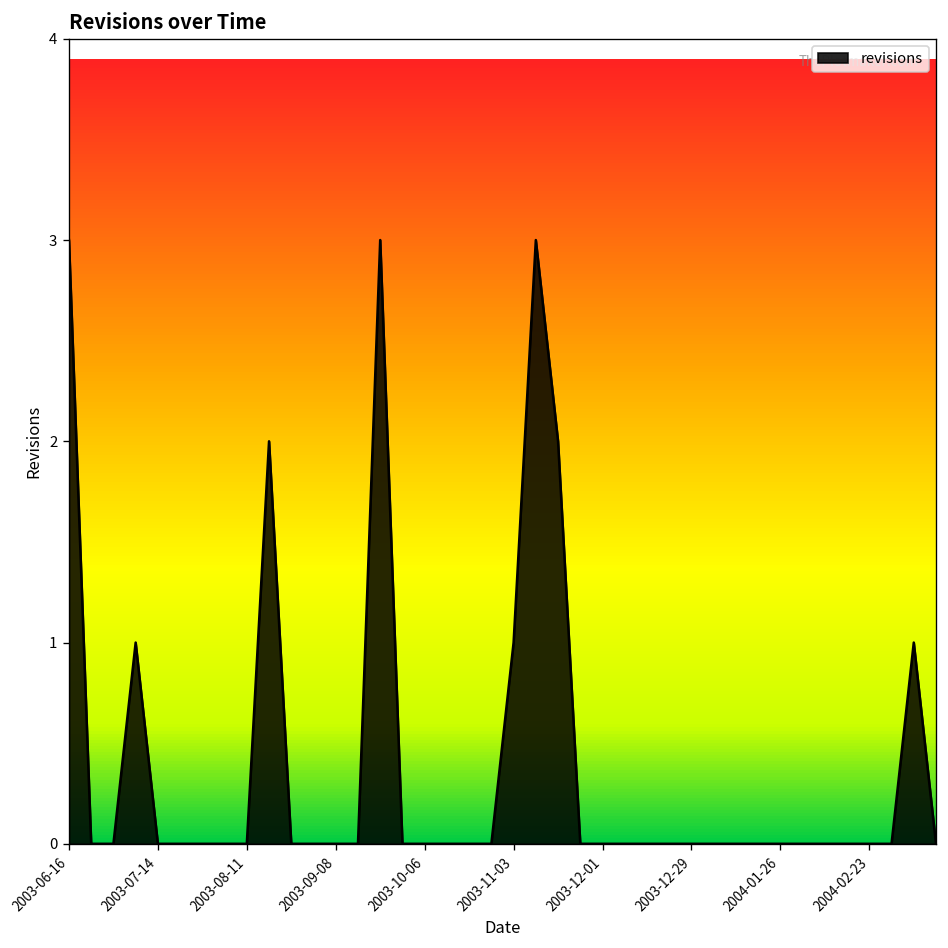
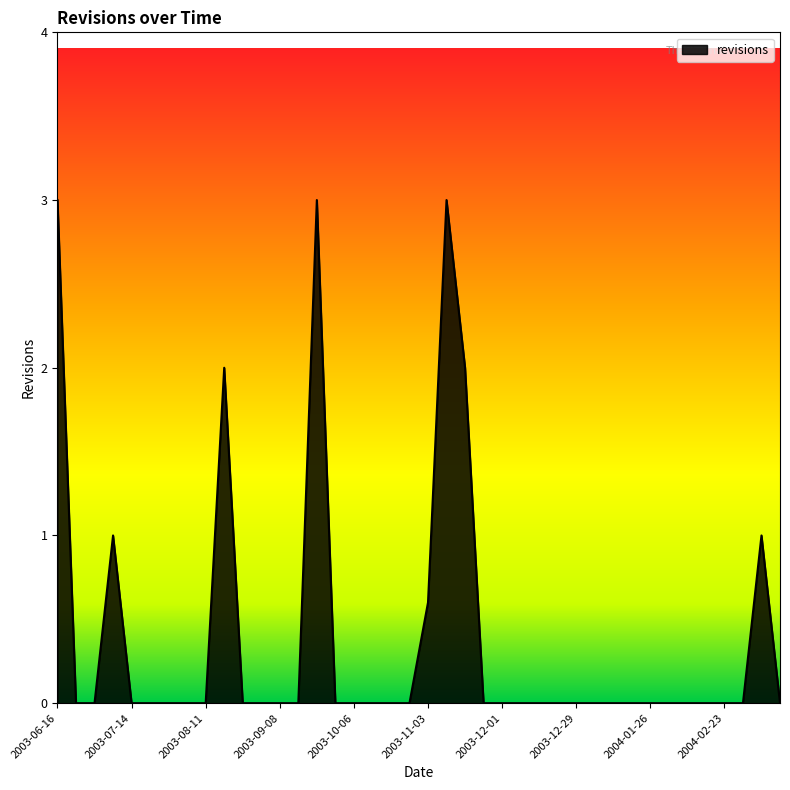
  {
    "2003-06-16": 3.0,
    "2003-07-14": 0.0,
    "2003-08-11": 0.0,
    "2003-09-08": 0.0,
    "2003-10-06": 0.0,
-   "2003-11-03": 1.0,
+   "2003-11-03": 0.6,
    "2003-12-01": 0.0,
    "2003-12-29": 0.0,
    "2004-01-26": 0.0,
    "2004-02-23": 0.0
  }
